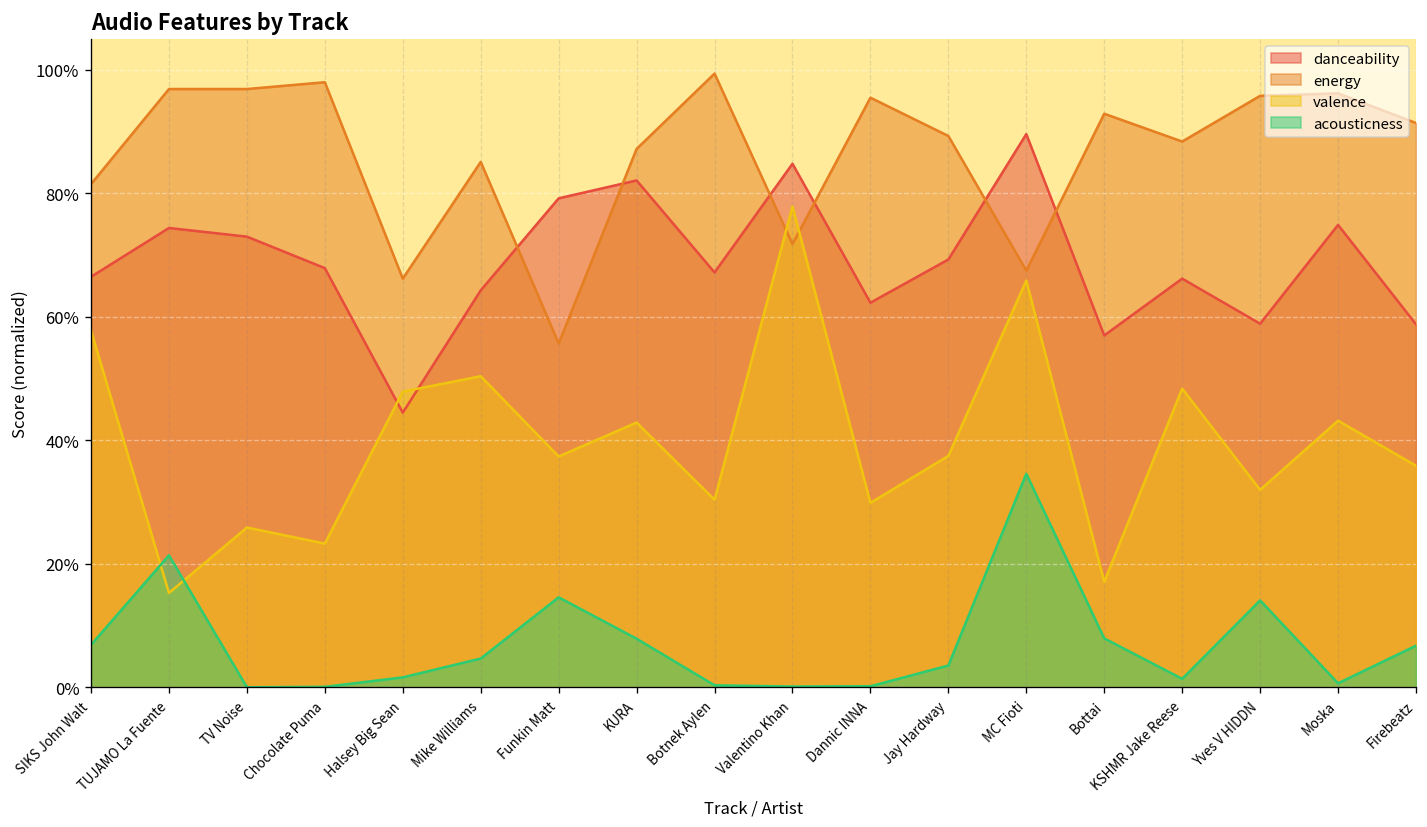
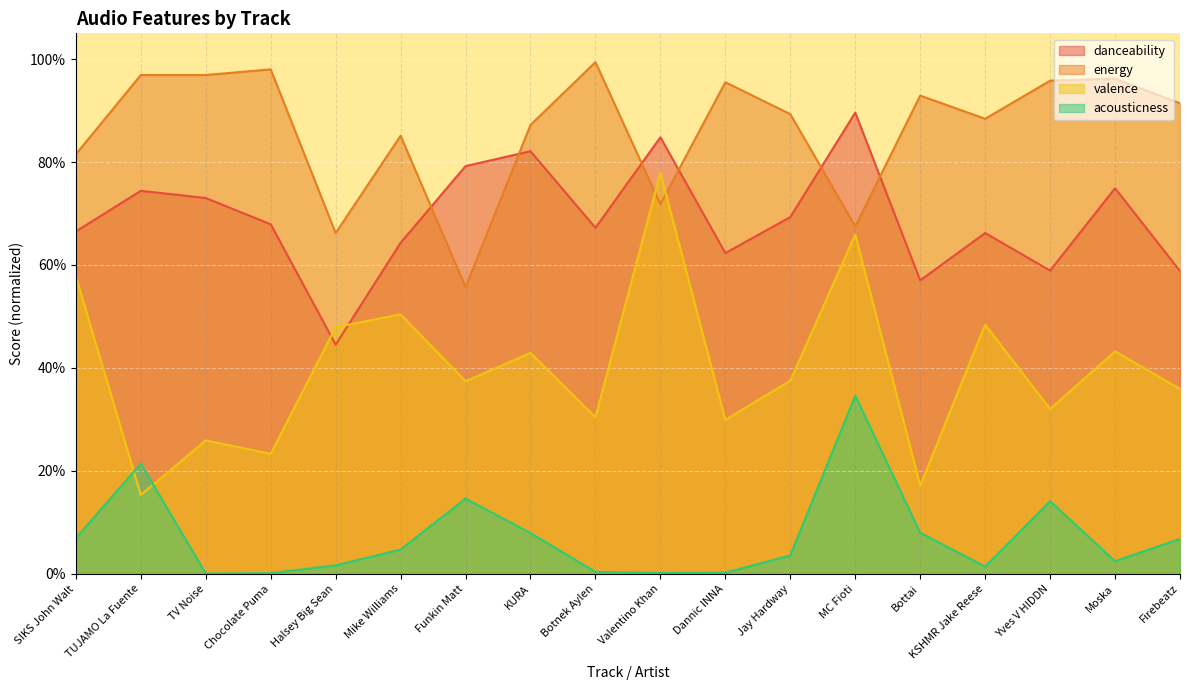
  {
    "acousticness": {
      "SIKS John Walt": "7%",
      "TUJAMO La Fuente": "21%",
      "TV Noise": "0%",
      "Chocolate Puma": "0%",
      "Halsey Big Sean": "2%",
      "Mike Williams": "5%",
      "Funkin Matt": "15%",
      "KURA": "8%",
      "Botnek Aylen": "0%",
      "Valentino Khan": "0%",
      "Dannic INNA": "0%",
      "Jay Hardway": "4%",
      "MC Fioti": "35%",
      "Bottai": "8%",
      "KSHMR Jake Reese": "1%",
      "Yves V HIDDN": "14%",
-     "Moska": "1%",
+     "Moska": "2%",
      "Firebeatz": "7%"
    }
  }
